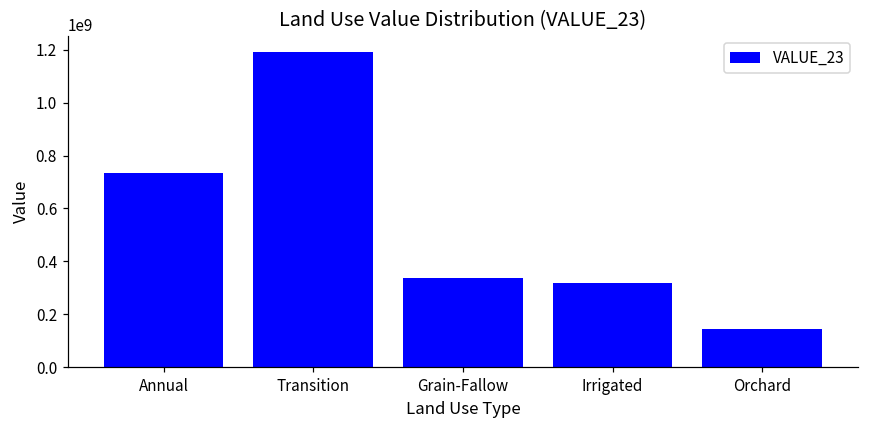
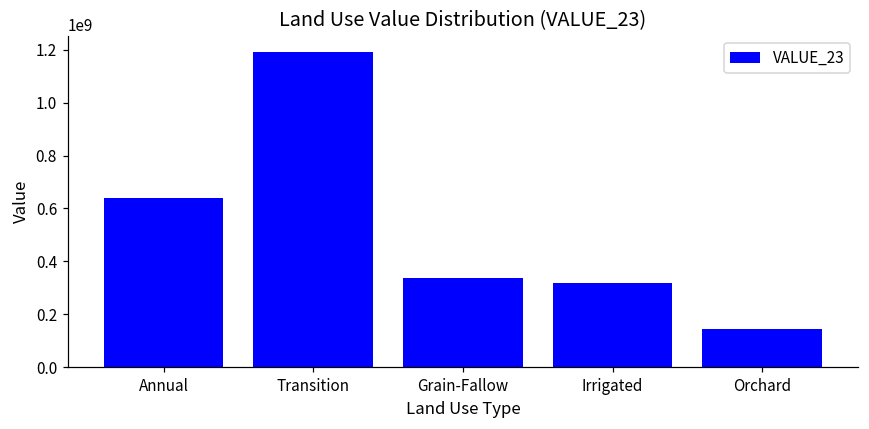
  {
-   "Annual": 740000000,
+   "Annual": 640000000,
    "Transition": 1190000000,
    "Grain-Fallow": 340000000,
    "Irrigated": 320000000,
    "Orchard": 150000000
  }
